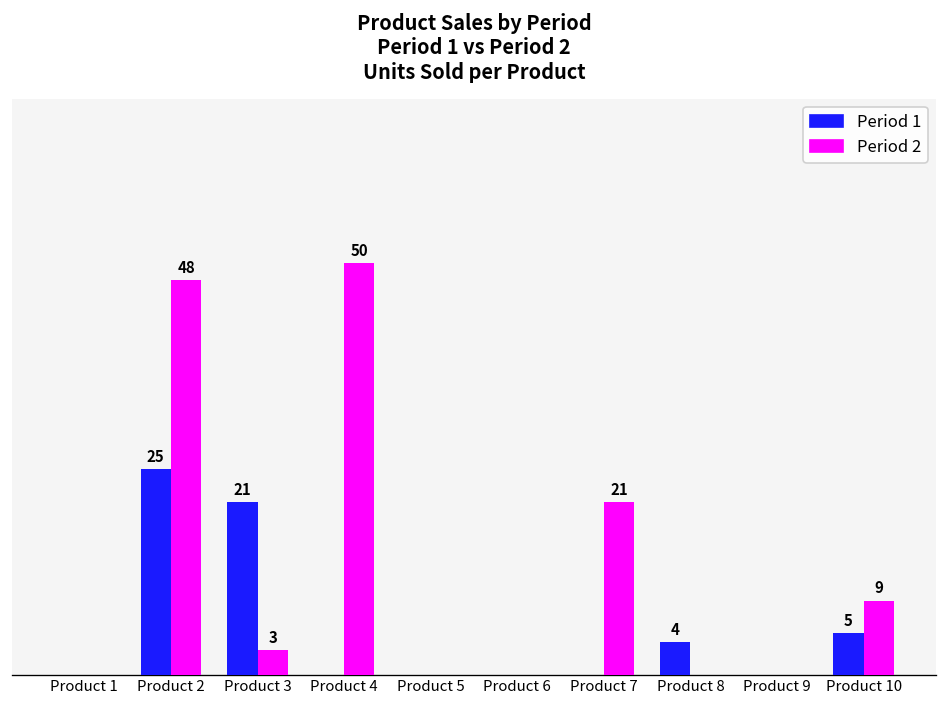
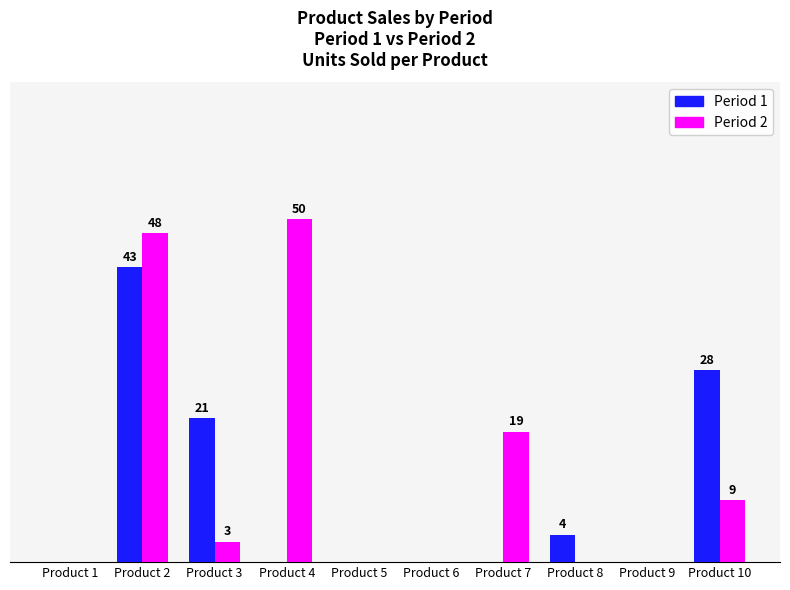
  {
    "Period 1": {
-     "Product 2": 25,
+     "Product 2": 43,
      "Product 3": 21,
      "Product 8": 4,
-     "Product 10": 5
+     "Product 10": 28
    },
    "Period 2": {
      "Product 2": 48,
      "Product 3": 3,
      "Product 4": 50,
-     "Product 7": 21,
+     "Product 7": 19,
      "Product 10": 9
    }
  }
